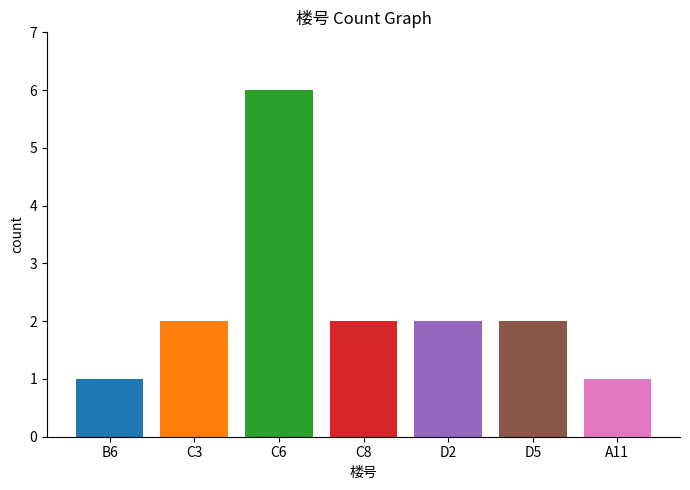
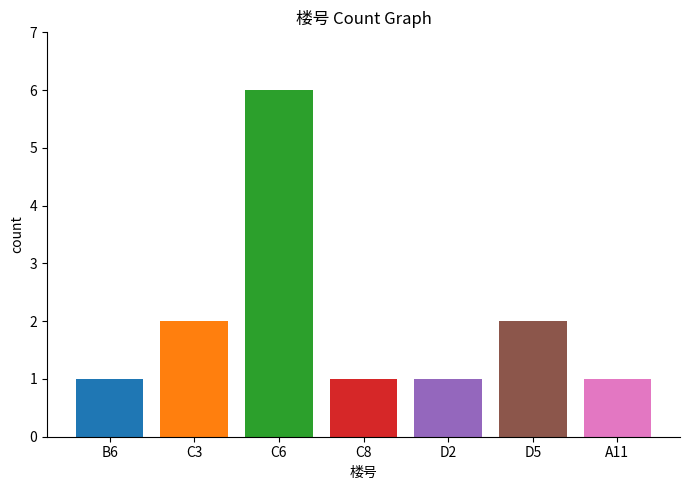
  {
    "B6": 1,
    "C3": 2,
    "C6": 6,
-   "C8": 2,
-   "D2": 2,
+   "C8": 1,
+   "D2": 1,
    "D5": 2,
    "A11": 1
  }
